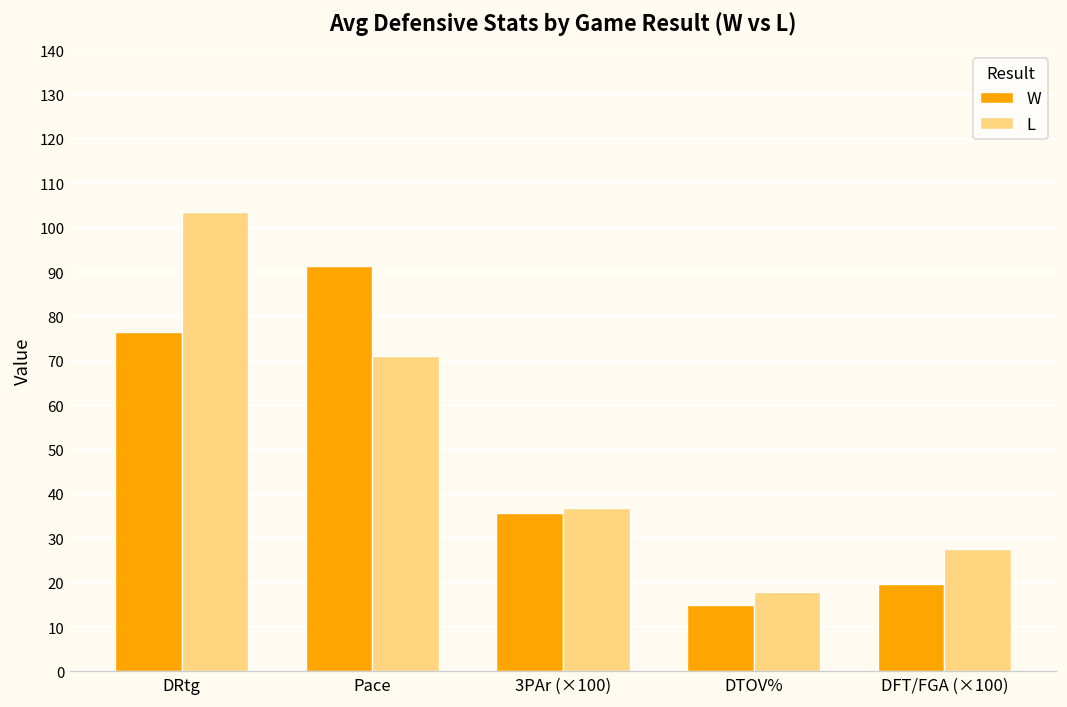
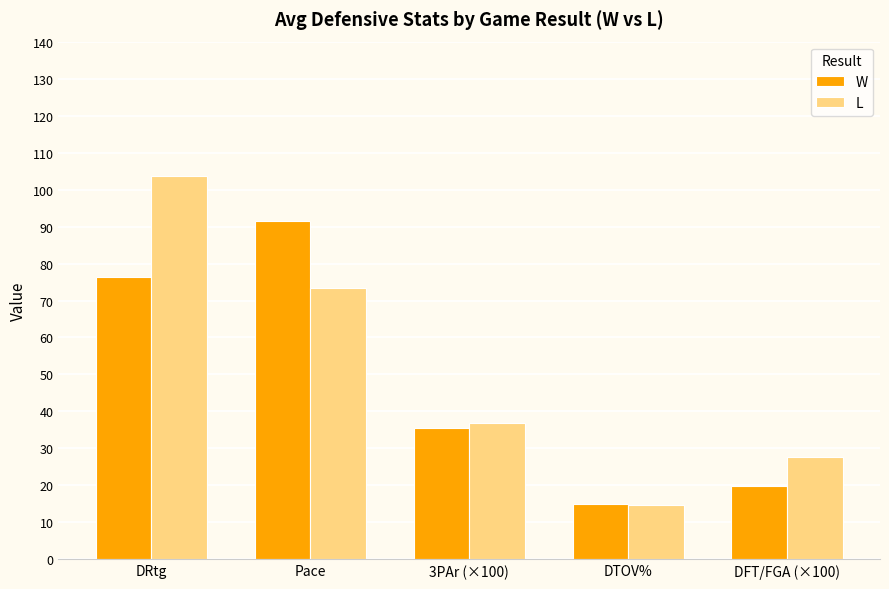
  {
    "W": {
      "DRtg": 76,
      "Pace": 91,
      "3PAr (×100)": 36,
      "DTOV%": 15,
      "DFT/FGA (×100)": 20
    },
    "L": {
      "DRtg": 104,
-     "Pace": 71,
+     "Pace": 73,
      "3PAr (×100)": 37,
-     "DTOV%": 18,
+     "DTOV%": 15,
      "DFT/FGA (×100)": 28
    }
  }
